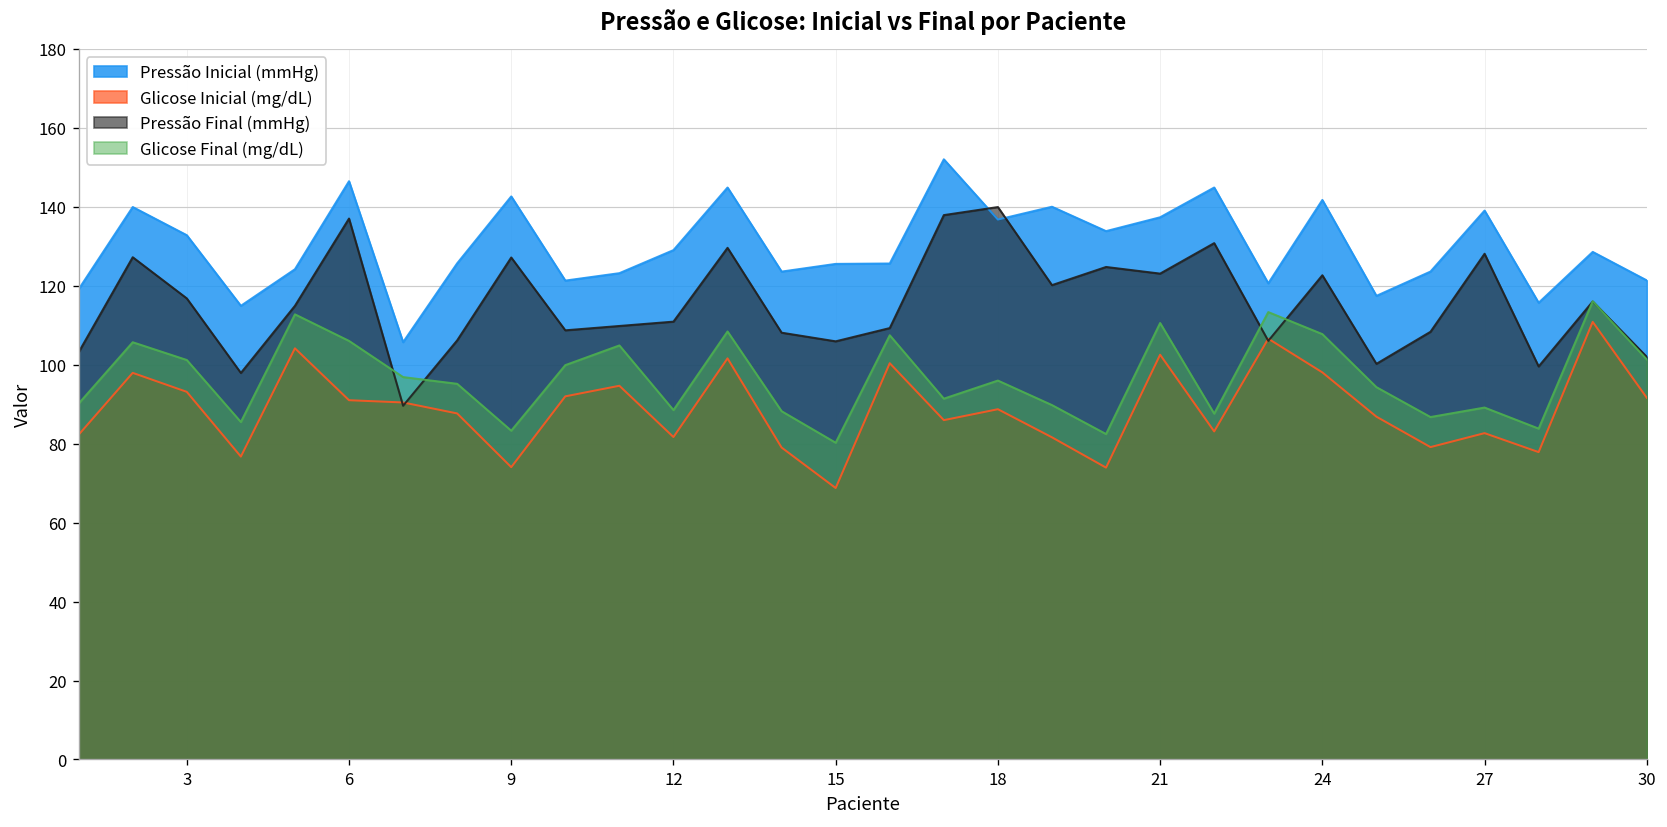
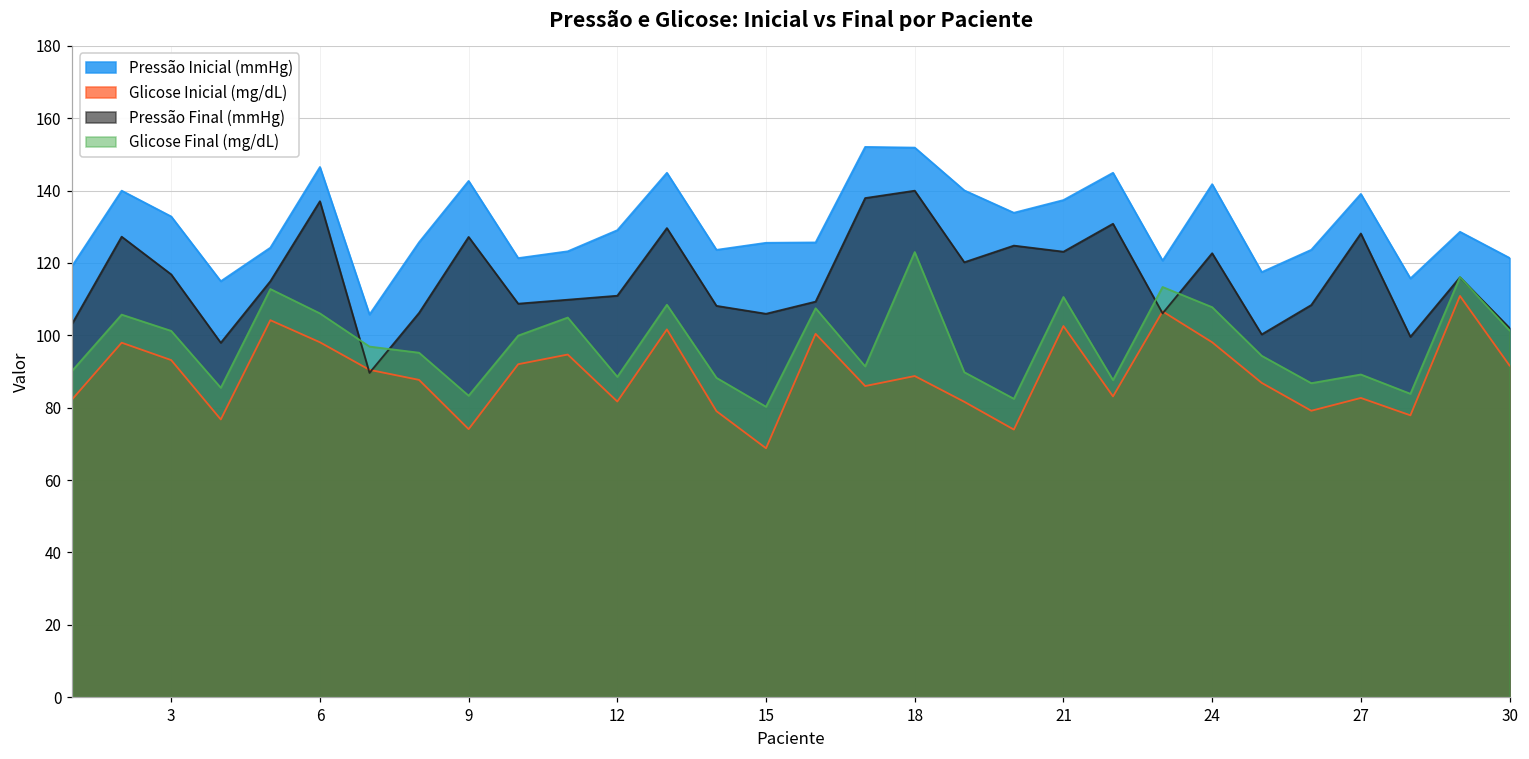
  {
    "Pressão Inicial (mmHg)": {
      "3": 133,
      "6": 147,
      "9": 143,
      "12": 129,
      "15": 126,
-     "18": 137,
+     "18": 152,
      "21": 137,
      "24": 142,
      "27": 139,
      "30": 121
    },
    "Glicose Inicial (mg/dL)": {
      "3": 93,
-     "6": 91,
+     "6": 98,
      "9": 74,
      "12": 82,
      "15": 69,
      "18": 89,
      "21": 103,
      "24": 98,
      "27": 83,
      "30": 92
    },
    "Pressão Final (mmHg)": {
      "3": 117,
      "6": 137,
      "9": 127,
      "12": 111,
      "15": 106,
      "18": 140,
      "21": 123,
      "24": 123,
      "27": 128
    },
    "Glicose Final (mg/dL)": {
      "3": 101,
      "6": 106,
      "9": 83,
      "12": 89,
      "15": 80,
-     "18": 96,
+     "18": 123,
      "21": 111,
      "24": 108,
      "27": 89
    }
  }
